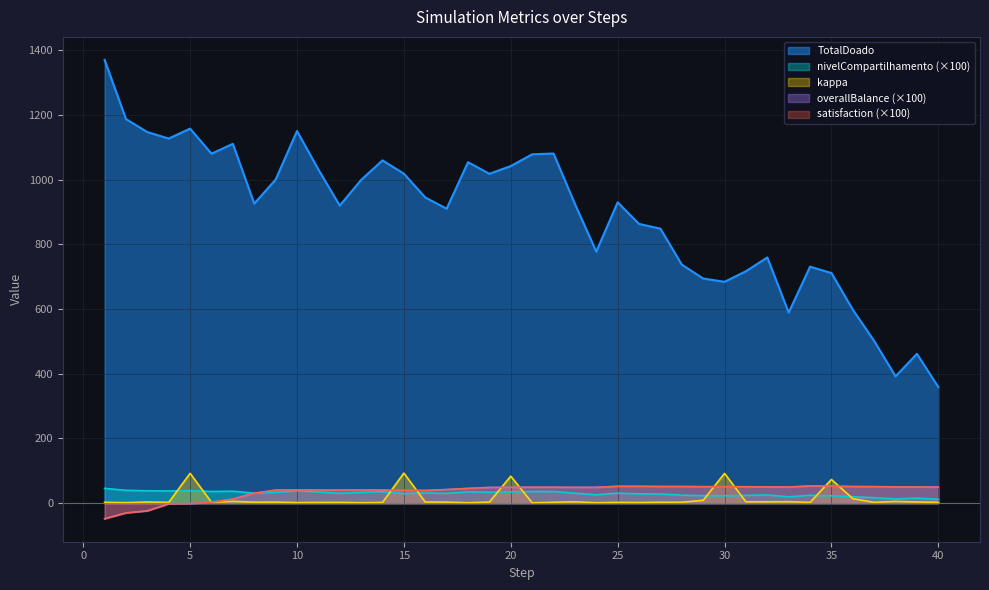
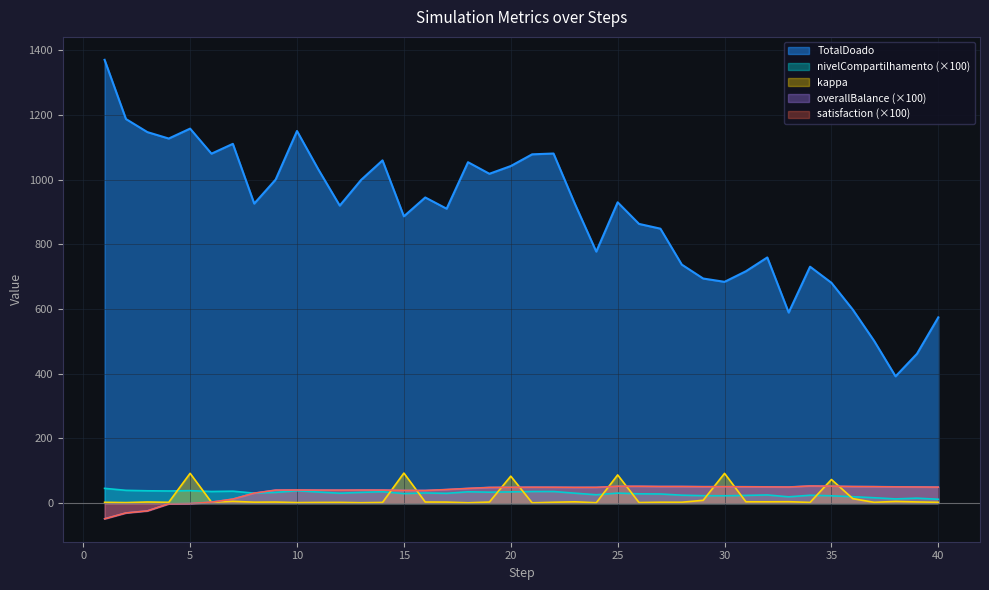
  {
    "TotalDoado": {
      "5": 1160,
      "10": 1150,
-     "15": 1020,
+     "15": 890,
      "20": 1040,
      "25": 930,
      "30": 680,
-     "35": 710,
-     "40": 360
+     "35": 680,
+     "40": 570
    },
    "nivelCompartilhamento (×100)": {
      "5": 40,
      "15": 30,
      "20": 30,
      "25": 30,
      "30": 20,
      "35": 20,
      "40": 10
    },
    "kappa": {
      "5": 90,
      "10": 0,
      "15": 90,
      "20": 80,
-     "25": 0,
+     "25": 90,
      "30": 90,
      "35": 70,
      "40": 0
    }
  }
